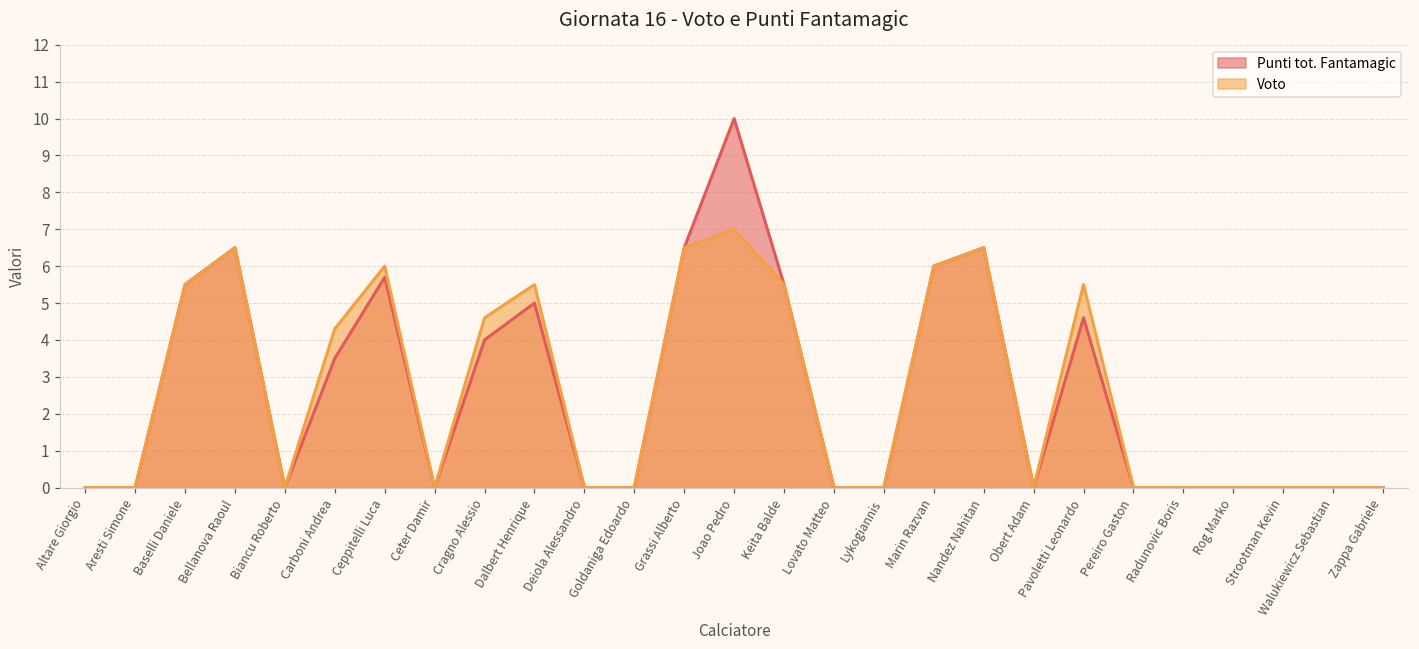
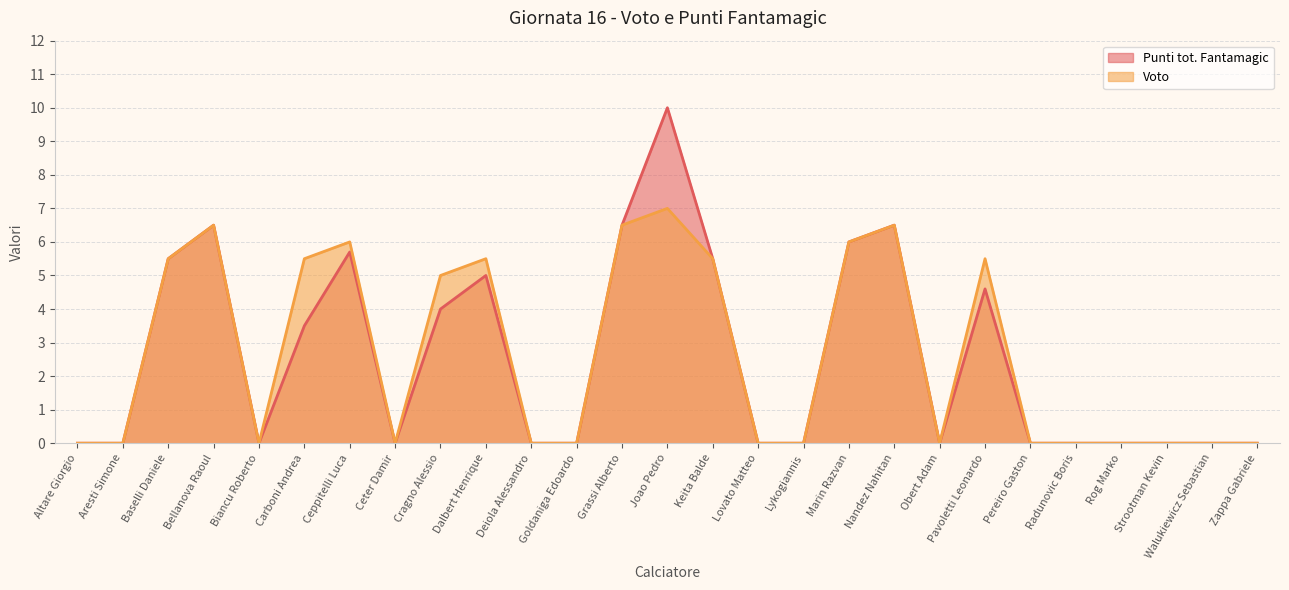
  {
    "Punti tot. Fantamagic": {
      "Carboni Andrea": 3.5,
      "Ceppitelli Luca": 5.7,
      "Cragno Alessio": 4.0,
      "Dalbert Henrique": 5.0,
      "Joao Pedro": 10.0,
      "Pavoletti Leonardo": 4.6
    },
    "Voto": {
-     "Carboni Andrea": 4.3,
+     "Carboni Andrea": 5.5,
      "Ceppitelli Luca": 6.0,
-     "Cragno Alessio": 4.6,
+     "Cragno Alessio": 5.0,
      "Dalbert Henrique": 5.5,
      "Joao Pedro": 7.0,
      "Pavoletti Leonardo": 5.5
    }
  }
